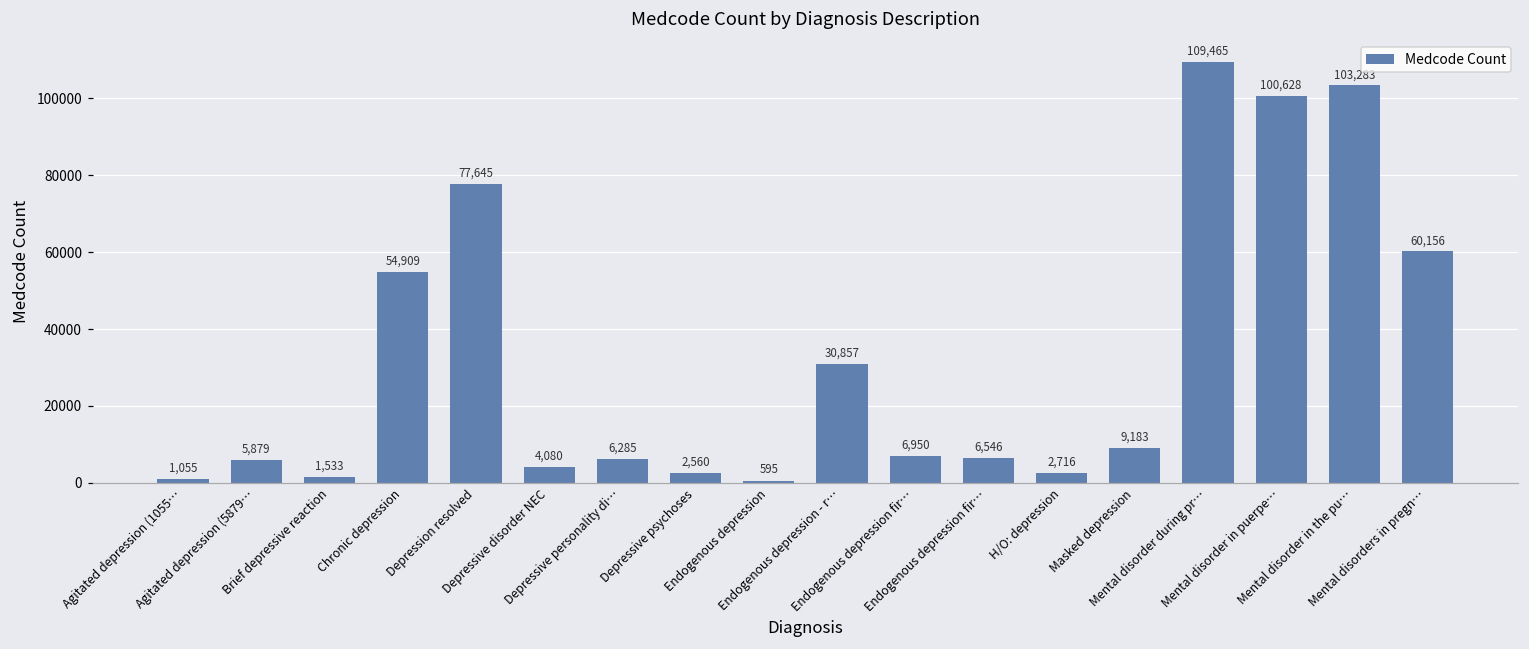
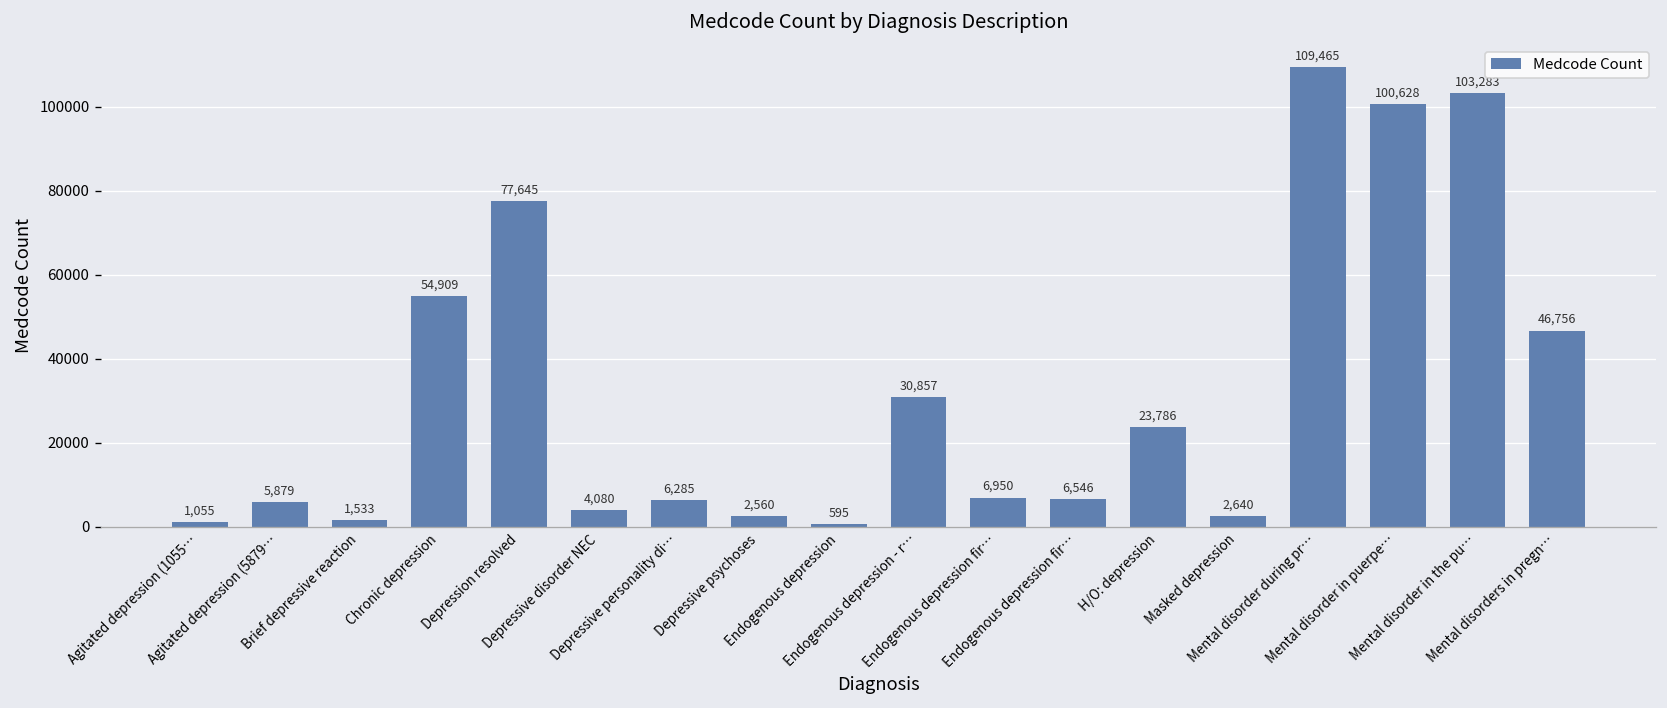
  {
    "Agitated depression (1055…": "1,055",
    "Agitated depression (5879…": "5,879",
    "Brief depressive reaction": "1,533",
    "Chronic depression": "54,909",
    "Depression resolved": "77,645",
    "Depressive disorder NEC": "4,080",
    "Depressive personality di…": "6,285",
    "Depressive psychoses": "2,560",
    "Endogenous depression": "595",
    "Endogenous depression - r…": "30,857",
-   "H/O: depression": "2,716",
-   "Masked depression": "9,183",
+   "H/O: depression": "23,786",
+   "Masked depression": "2,640",
    "Mental disorder during pr…": "109,465",
    "Mental disorder in puerpe…": "100,628",
-   "Mental disorders in pregn…": "60,156"
+   "Mental disorders in pregn…": "46,756"
  }
